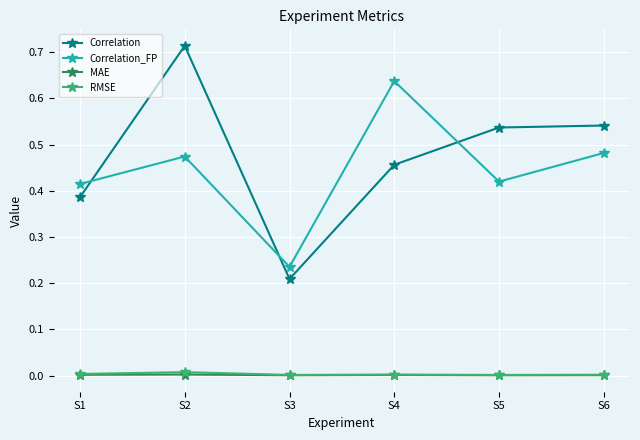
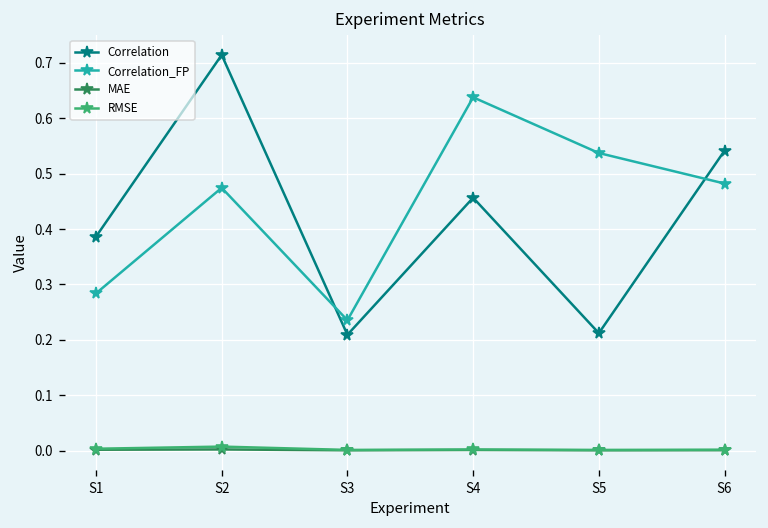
  {
    "Correlation": {
      "S1": 0.39,
      "S2": 0.71,
      "S3": 0.21,
      "S4": 0.46,
-     "S5": 0.54,
+     "S5": 0.21,
      "S6": 0.54
    },
    "Correlation_FP": {
-     "S1": 0.41,
+     "S1": 0.28,
      "S2": 0.47,
      "S3": 0.24,
      "S4": 0.64,
-     "S5": 0.42,
+     "S5": 0.54,
      "S6": 0.48
    }
  }
